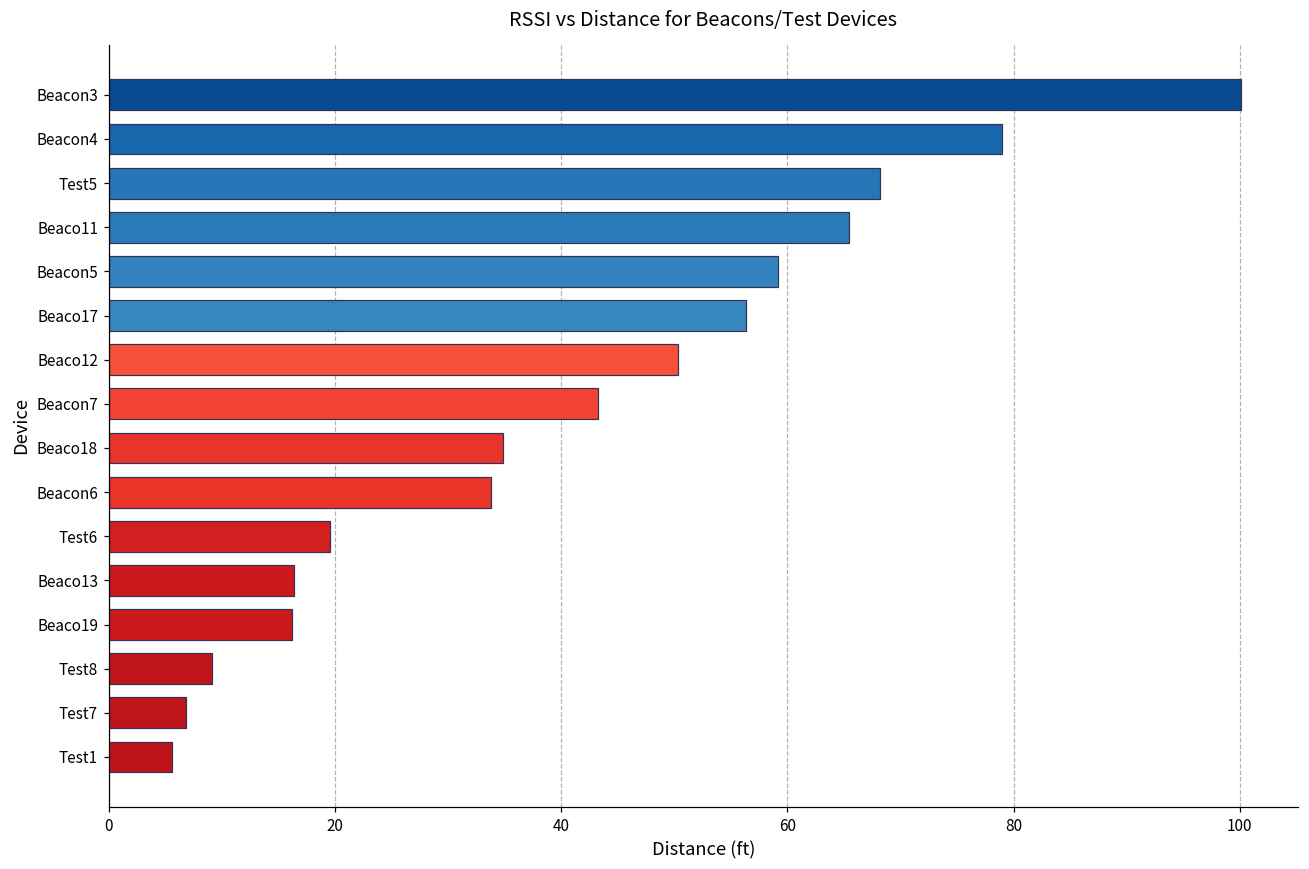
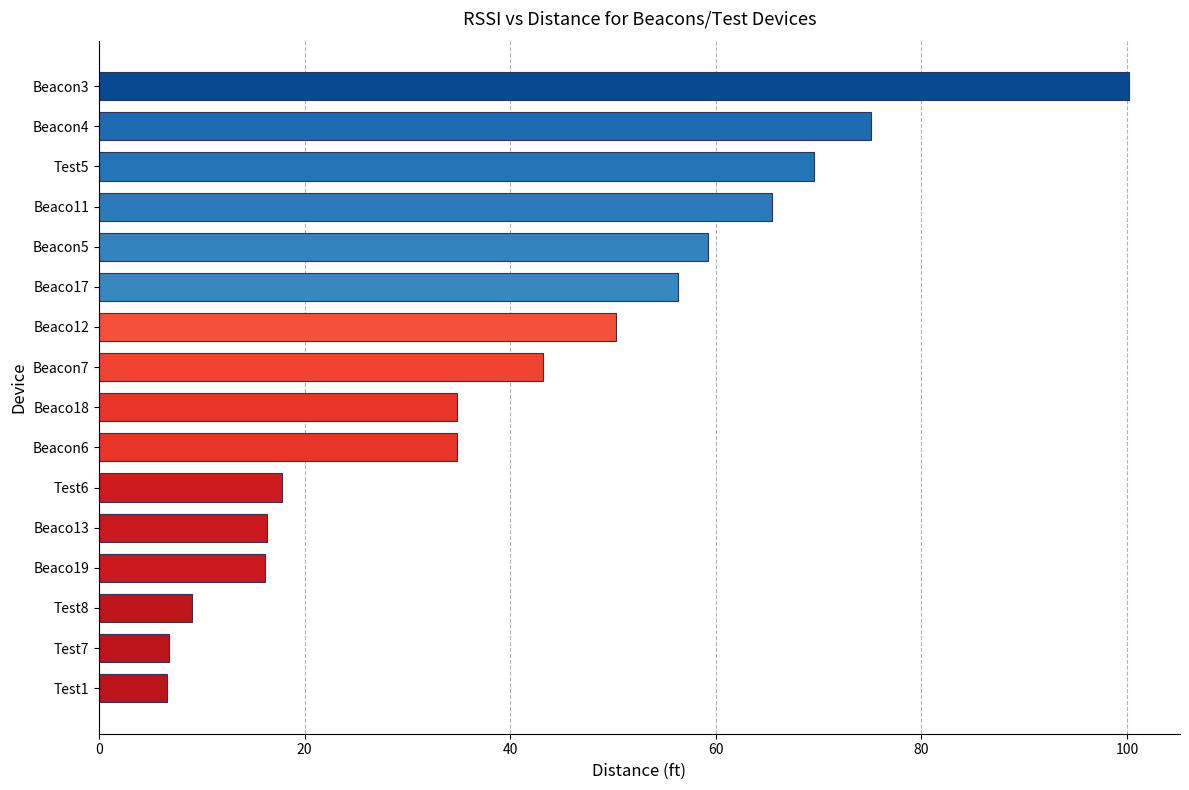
  {
    "Beacon3": 100.1,
-   "Beacon4": 79.0,
-   "Test5": 68.2,
+   "Beacon4": 75.1,
+   "Test5": 69.5,
    "Beaco11": 65.5,
    "Beacon5": 59.2,
    "Beaco17": 56.3,
    "Beaco12": 50.3,
    "Beacon7": 43.2,
    "Beaco18": 34.9,
-   "Beacon6": 33.8,
-   "Test6": 19.6,
+   "Beacon6": 34.9,
+   "Test6": 17.8,
    "Beaco13": 16.4,
    "Beaco19": 16.2,
    "Test8": 9.1,
    "Test7": 6.8,
-   "Test1": 5.6
+   "Test1": 6.6
  }
